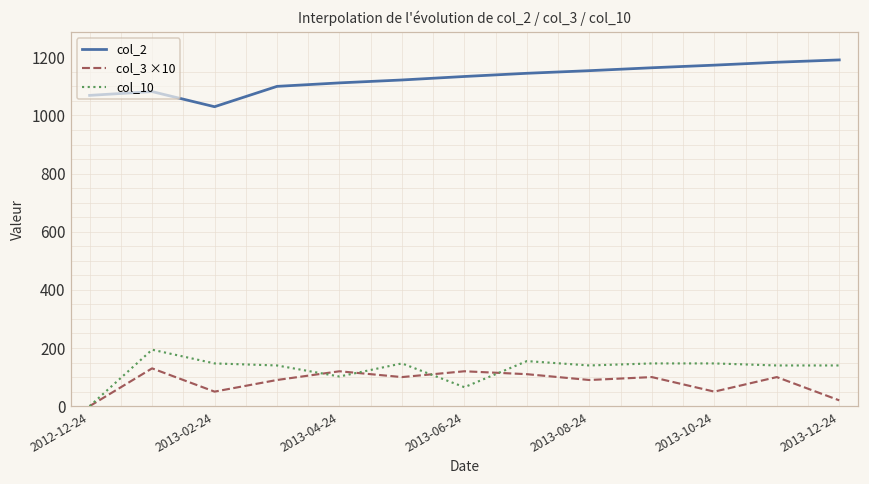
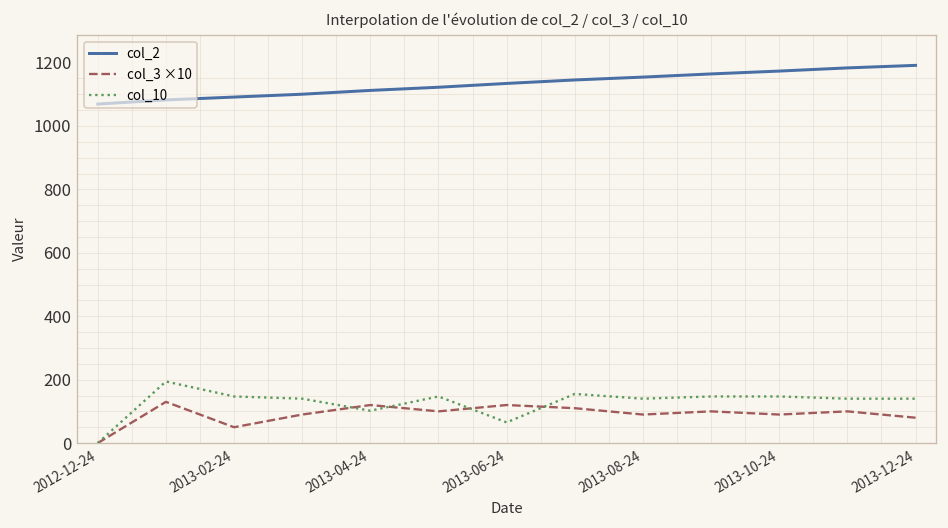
  {
    "col_2": {
      "2012-12-24": 1070,
-     "2013-02-24": 1030,
+     "2013-02-24": 1090,
      "2013-04-24": 1110,
      "2013-06-24": 1130,
      "2013-08-24": 1150,
      "2013-10-24": 1170,
      "2013-12-24": 1190
    },
    "col_3 ×10": {
      "2013-02-24": 50,
      "2013-04-24": 120,
      "2013-06-24": 120,
      "2013-08-24": 90,
-     "2013-10-24": 50,
-     "2013-12-24": 20
+     "2013-10-24": 90,
+     "2013-12-24": 80
    },
    "col_10": {
      "2013-02-24": 150,
      "2013-04-24": 100,
      "2013-06-24": 70,
      "2013-08-24": 140,
      "2013-10-24": 150,
      "2013-12-24": 140
    }
  }
